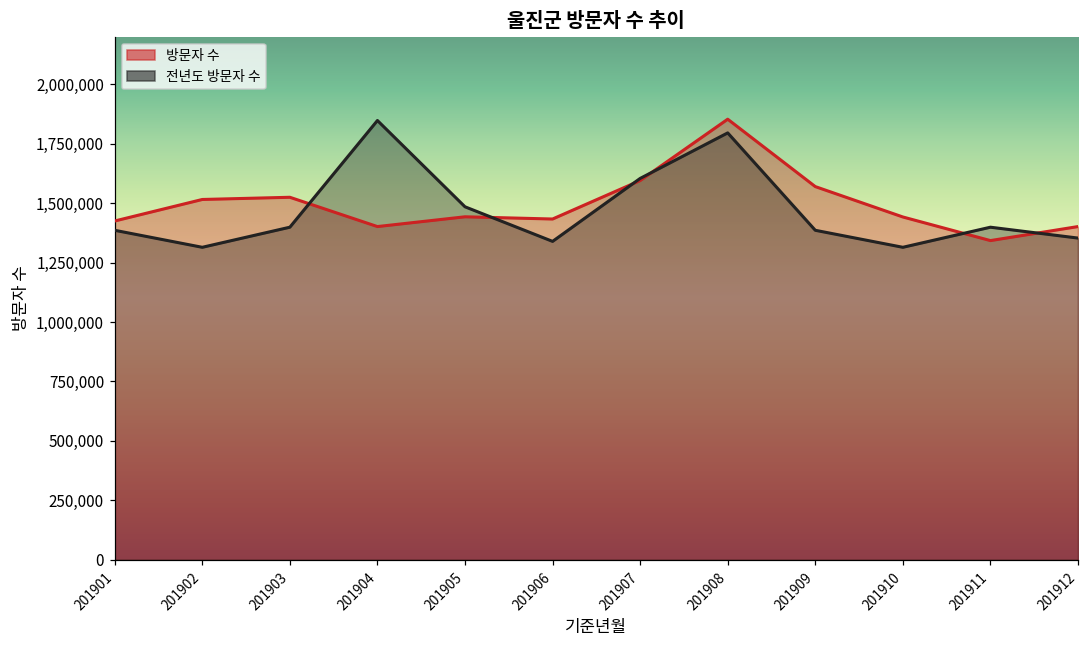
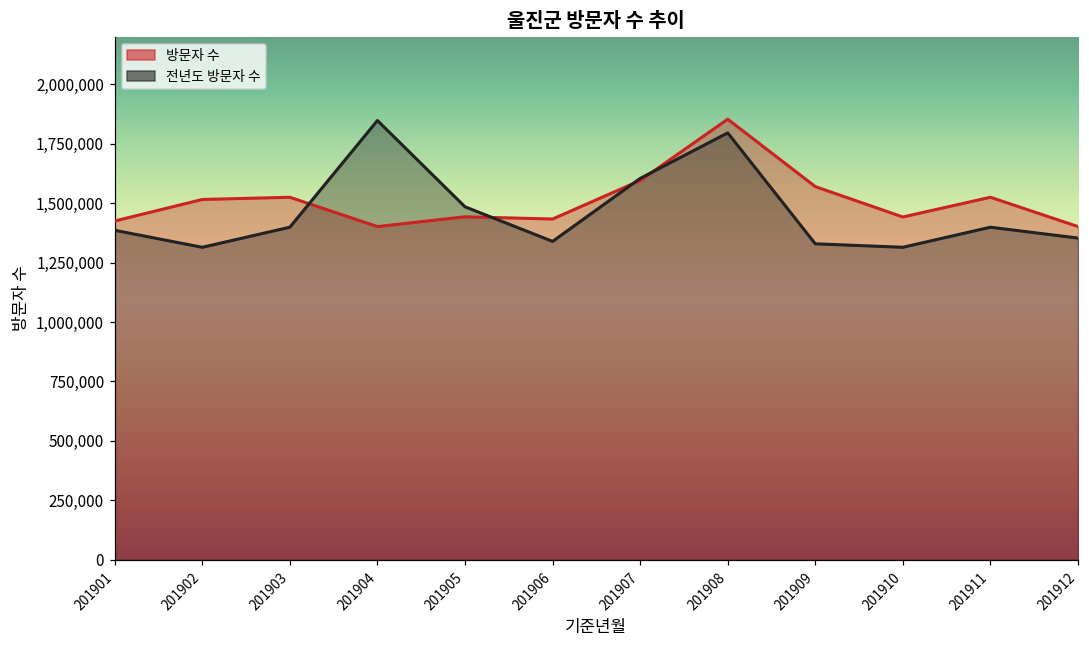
  {
    "방문자 수": {
      "201901": "1,420,000",
      "201902": "1,520,000",
      "201903": "1,520,000",
      "201904": "1,400,000",
      "201905": "1,440,000",
      "201906": "1,430,000",
      "201908": "1,850,000",
      "201909": "1,570,000",
      "201910": "1,440,000",
-     "201911": "1,340,000",
+     "201911": "1,520,000",
      "201912": "1,400,000"
    },
    "전년도 방문자 수": {
      "201901": "1,390,000",
      "201902": "1,310,000",
      "201903": "1,400,000",
      "201904": "1,850,000",
      "201905": "1,480,000",
      "201906": "1,340,000",
      "201908": "1,800,000",
-     "201909": "1,390,000",
+     "201909": "1,330,000",
      "201910": "1,310,000",
      "201911": "1,400,000",
      "201912": "1,350,000"
    }
  }
